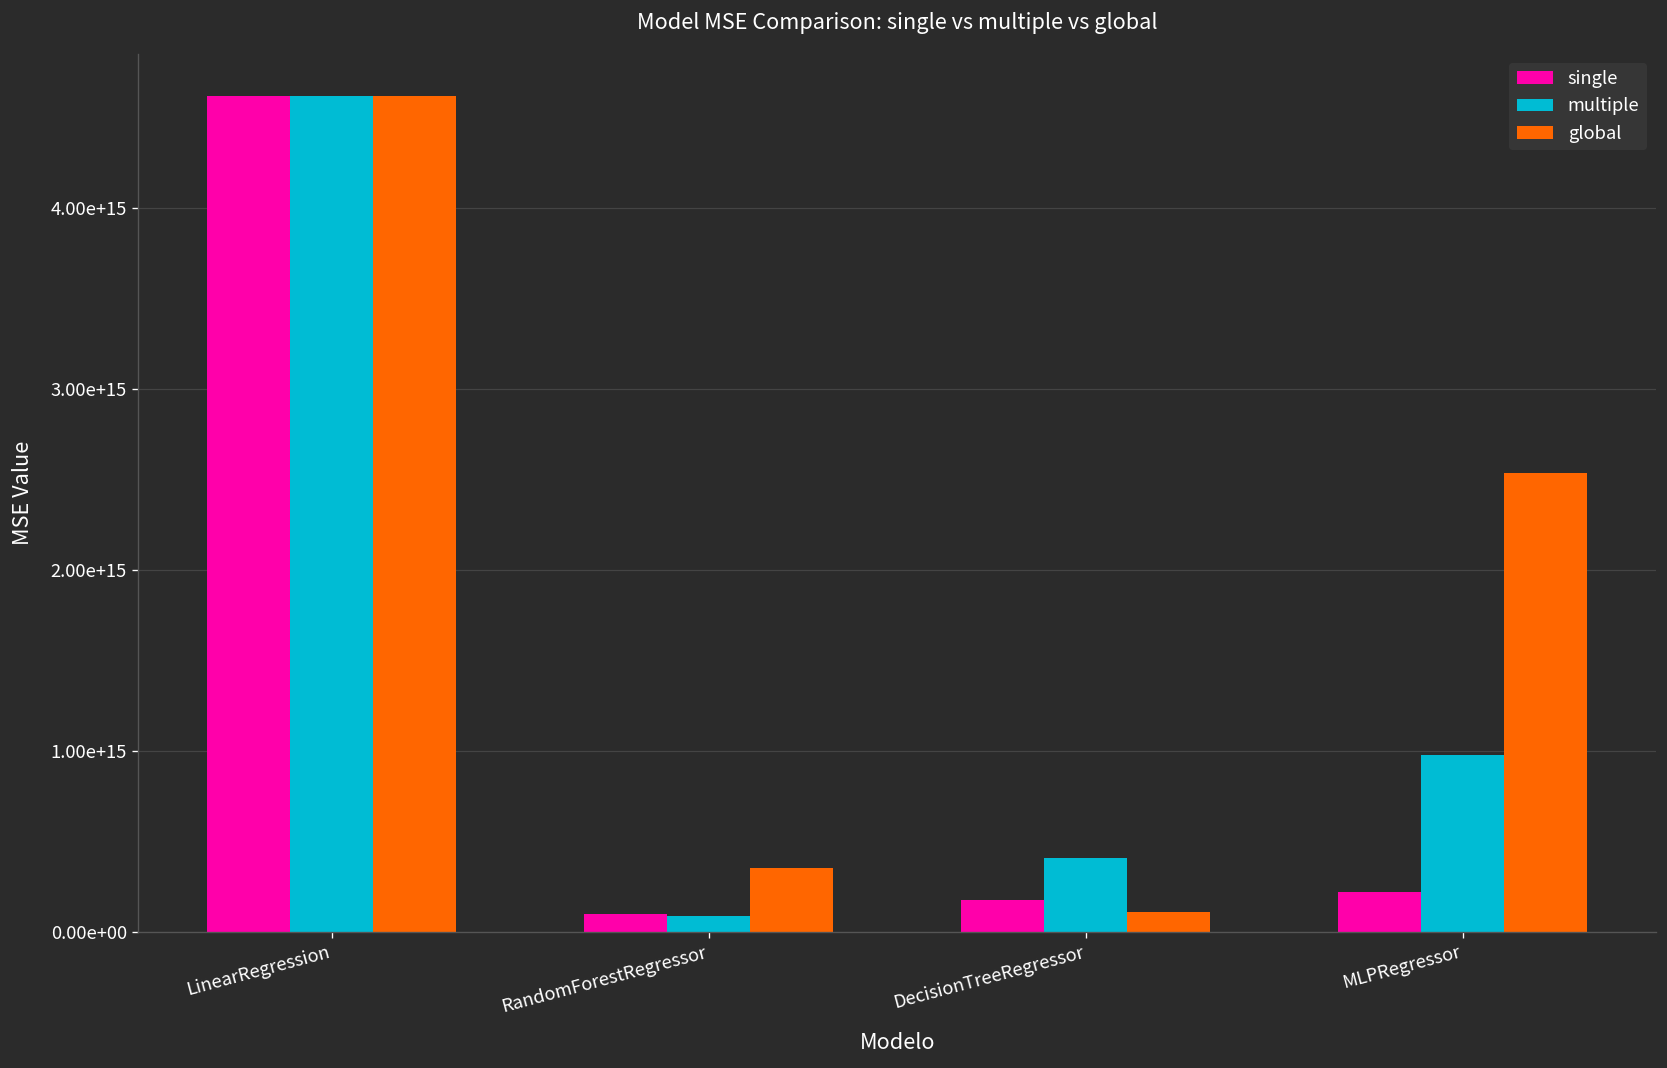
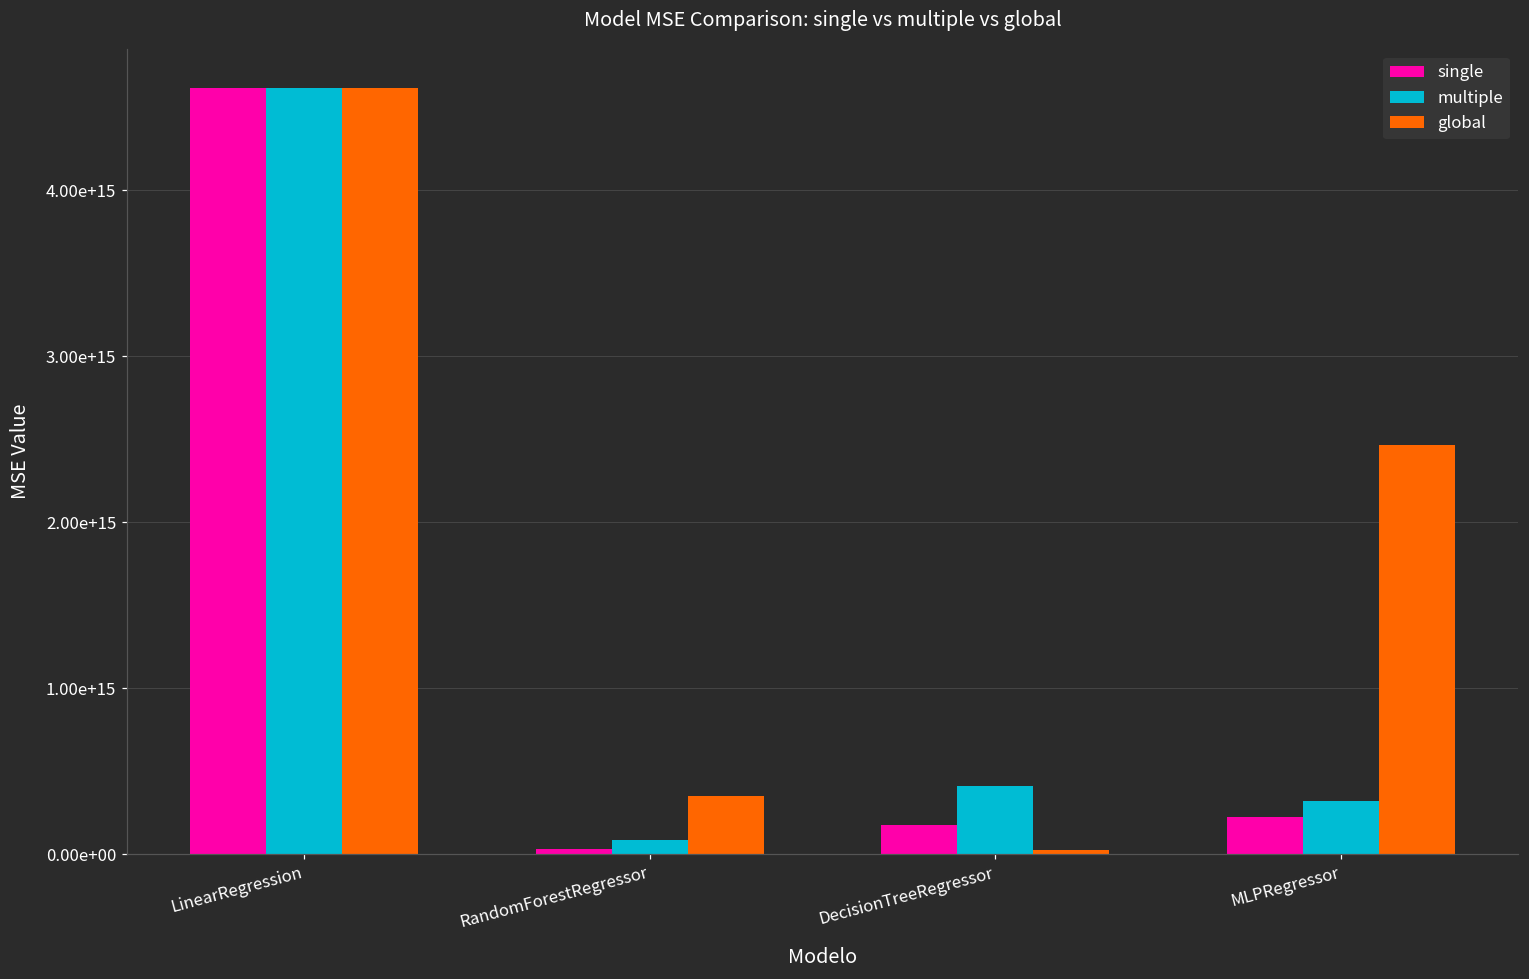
  {
    "single": {
      "LinearRegression": 4620000000000000,
-     "RandomForestRegressor": 100000000000000,
+     "RandomForestRegressor": 30000000000000,
      "DecisionTreeRegressor": 170000000000000,
      "MLPRegressor": 220000000000000
    },
    "multiple": {
      "LinearRegression": 4620000000000000,
      "RandomForestRegressor": 90000000000000,
      "DecisionTreeRegressor": 410000000000000,
-     "MLPRegressor": 980000000000000
+     "MLPRegressor": 320000000000000
    },
    "global": {
      "LinearRegression": 4620000000000000,
      "RandomForestRegressor": 350000000000000,
-     "DecisionTreeRegressor": 110000000000000,
-     "MLPRegressor": 2530000000000000
+     "DecisionTreeRegressor": 30000000000000,
+     "MLPRegressor": 2470000000000000
    }
  }
